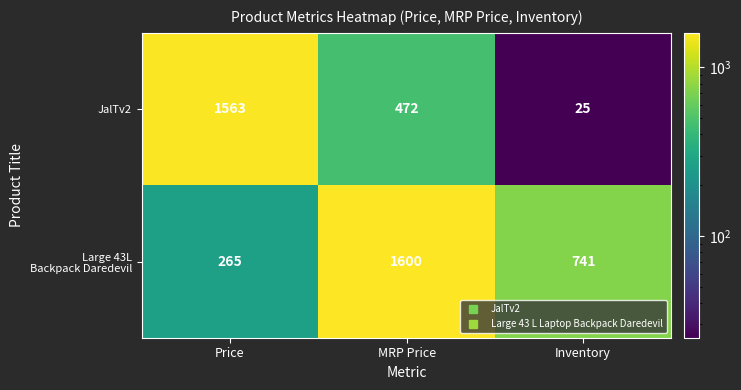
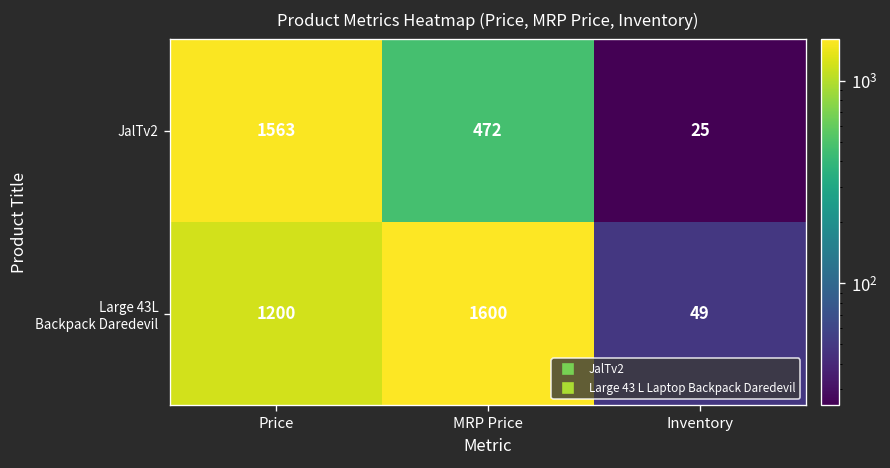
  {
    "JalTv2": {
      "Price": 1563,
      "MRP Price": 472,
      "Inventory": 25
    },
    "Large 43L Backpack Daredevil": {
-     "Price": 265,
+     "Price": 1200,
      "MRP Price": 1600,
-     "Inventory": 741
+     "Inventory": 49
    }
  }
